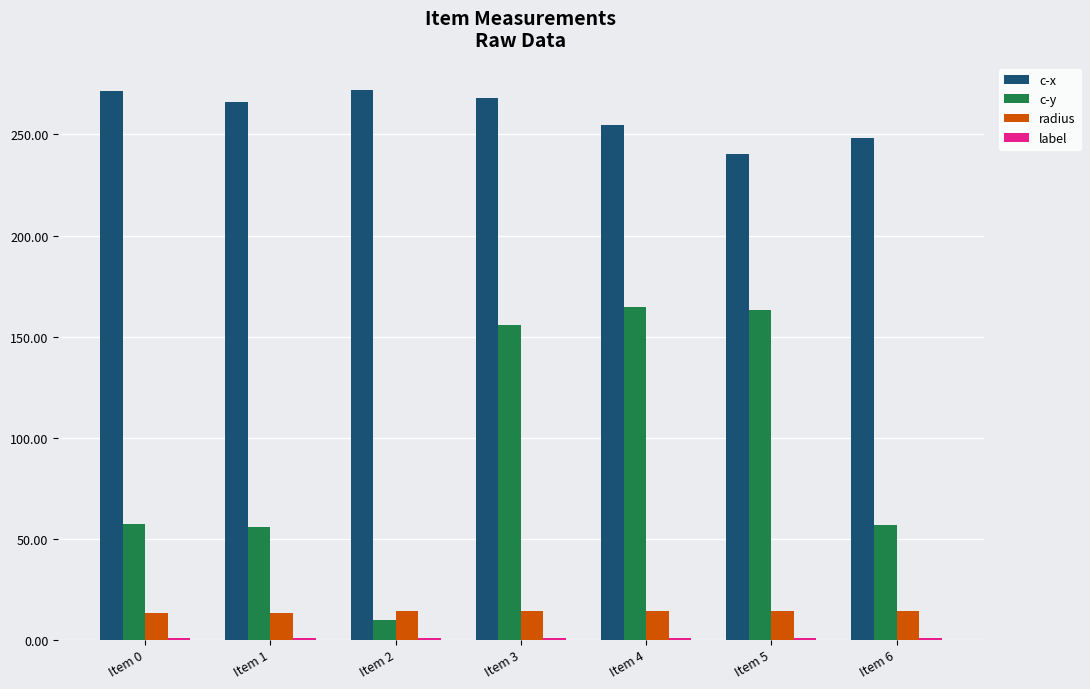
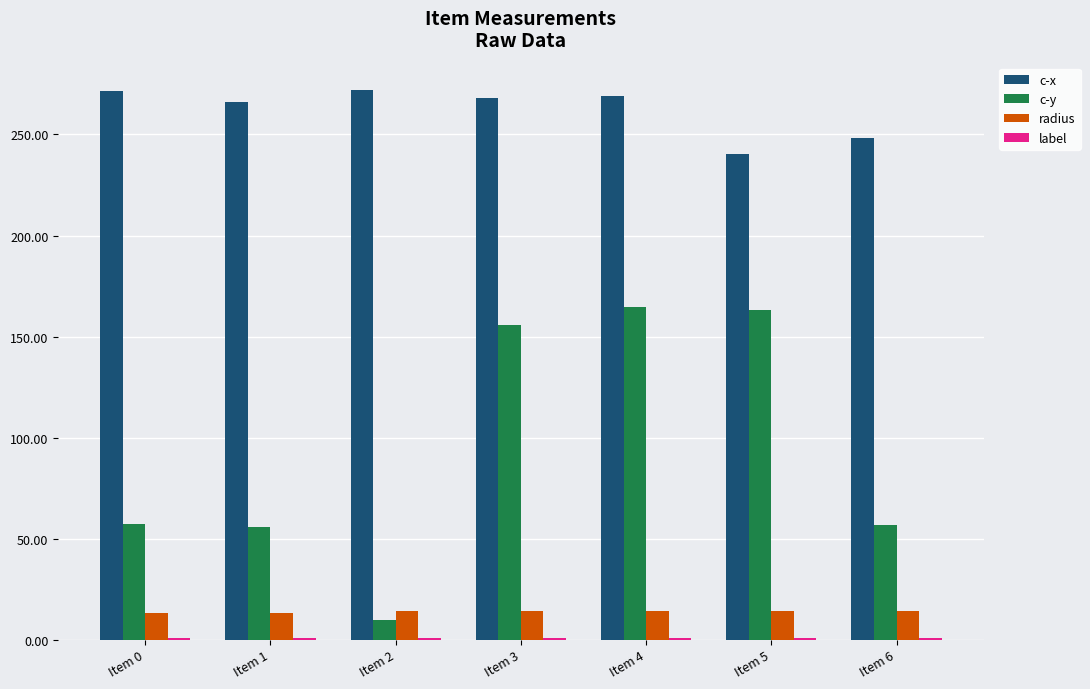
  {
    "c-x": {
      "Item 0": 272,
      "Item 1": 266,
      "Item 2": 272,
      "Item 3": 268,
-     "Item 4": 255,
+     "Item 4": 269,
      "Item 5": 240,
      "Item 6": 248
    },
    "c-y": {
      "Item 0": 57,
      "Item 1": 56,
      "Item 2": 10,
      "Item 3": 156,
      "Item 4": 165,
      "Item 5": 163,
      "Item 6": 57
    },
    "radius": {
      "Item 0": 13,
      "Item 1": 13,
      "Item 2": 14,
      "Item 3": 14,
      "Item 4": 14,
      "Item 5": 14,
      "Item 6": 14
    }
  }
